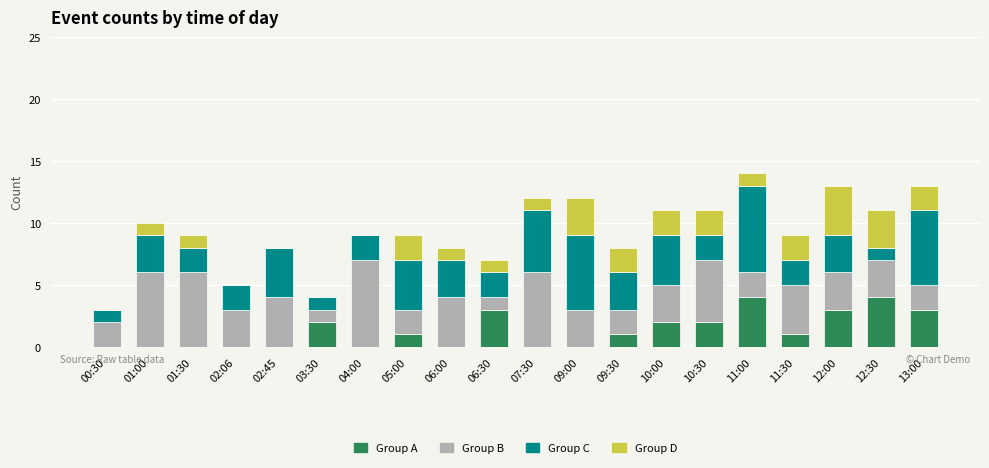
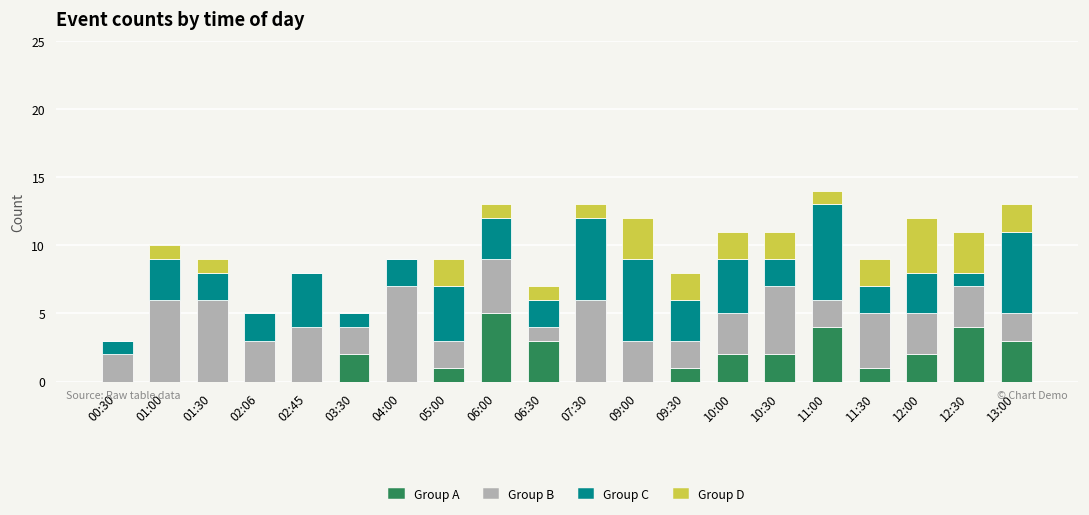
  {
    "Group A": {
      "00:30": 0,
      "01:00": 0,
      "01:30": 0,
      "02:06": 0,
      "02:45": 0,
      "03:30": 2,
      "04:00": 0,
      "05:00": 1,
-     "06:00": 0,
+     "06:00": 5,
      "06:30": 3,
      "07:30": 0,
      "09:00": 0,
      "09:30": 1,
      "10:00": 2,
      "10:30": 2,
      "11:00": 4,
      "11:30": 1,
-     "12:00": 3,
+     "12:00": 2,
      "12:30": 4,
      "13:00": 3
    },
    "Group B": {
-     "03:30": 1
+     "03:30": 2
    },
    "Group C": {
      "00:30": 1,
      "01:00": 3,
      "01:30": 2,
      "02:06": 2,
      "02:45": 4,
      "03:30": 1,
      "04:00": 2,
      "05:00": 4,
      "06:00": 3,
      "06:30": 2,
-     "07:30": 5,
+     "07:30": 6,
      "09:00": 6,
      "09:30": 3,
      "10:00": 4,
      "10:30": 2,
      "11:00": 7,
      "11:30": 2,
      "12:00": 3,
      "12:30": 1,
      "13:00": 6
    },
    "Group D": {
      "00:30": 0,
      "01:00": 1,
      "01:30": 1,
      "02:06": 0,
      "02:45": 0,
      "03:30": 0,
      "04:00": 0,
      "05:00": 2,
      "06:00": 1,
      "06:30": 1,
      "07:30": 1,
      "09:00": 3,
      "09:30": 2,
      "10:00": 2,
      "10:30": 2,
      "11:00": 1,
      "11:30": 2,
      "12:00": 4,
      "12:30": 3,
      "13:00": 2
    }
  }
